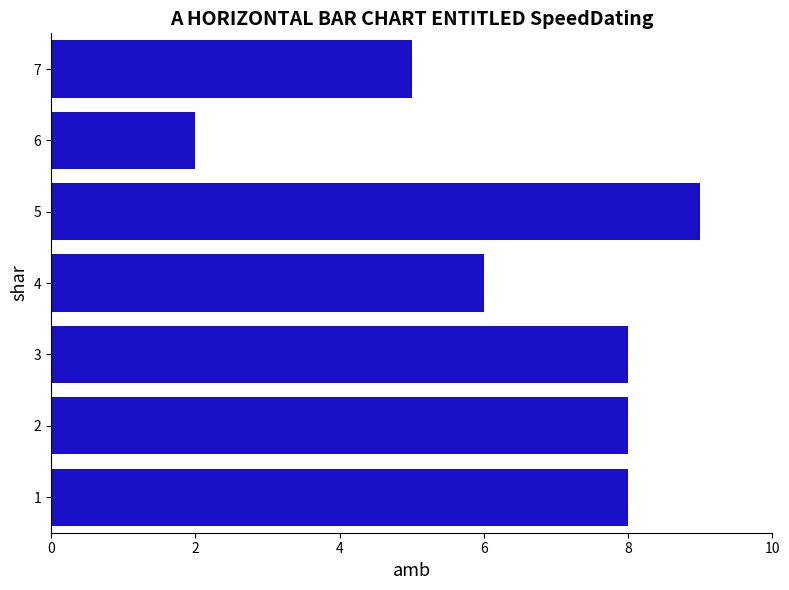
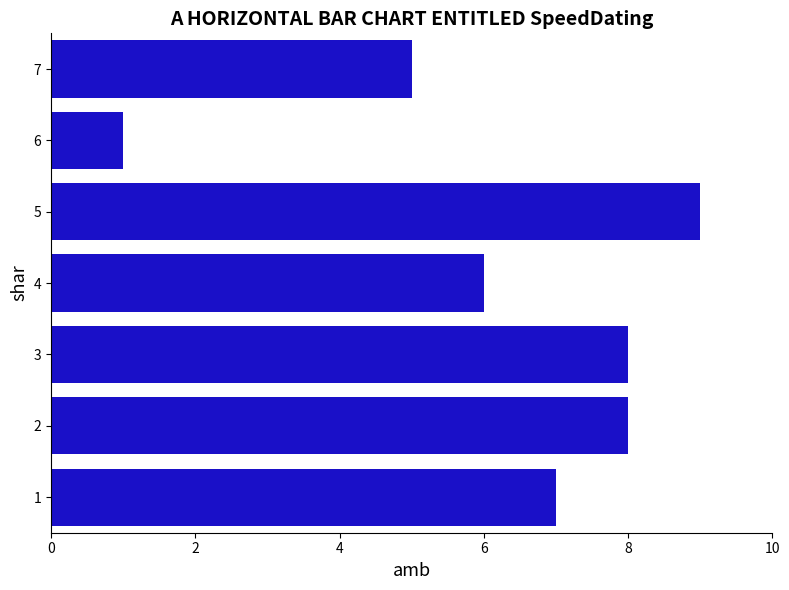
  {
    "7": 5,
-   "6": 2,
+   "6": 1,
    "5": 9,
    "4": 6,
    "3": 8,
    "2": 8,
-   "1": 8
+   "1": 7
  }
